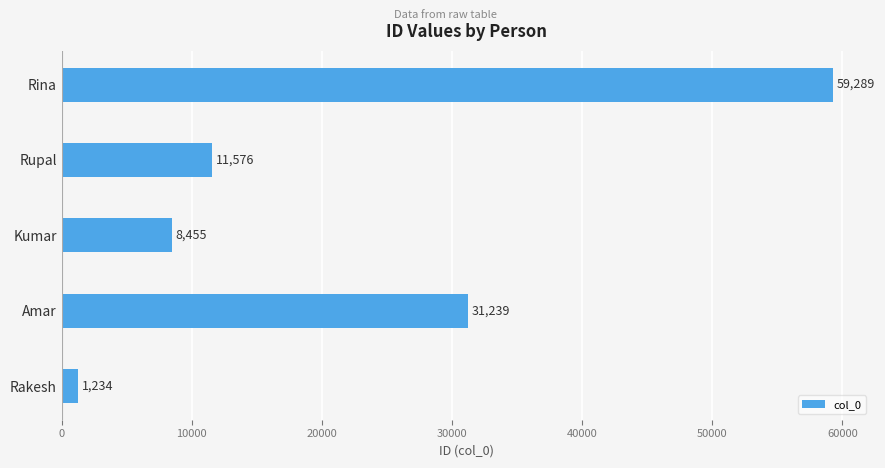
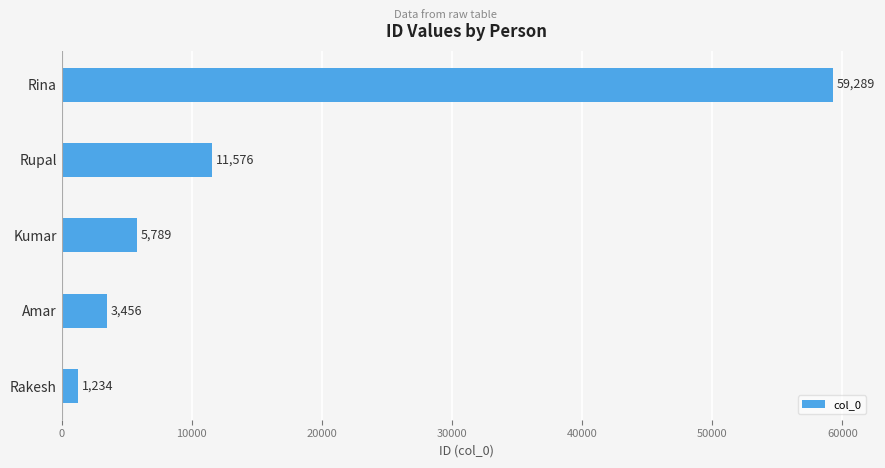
  {
    "Rina": "59,289",
    "Rupal": "11,576",
-   "Kumar": "8,455",
-   "Amar": "31,239",
+   "Kumar": "5,789",
+   "Amar": "3,456",
    "Rakesh": "1,234"
  }
